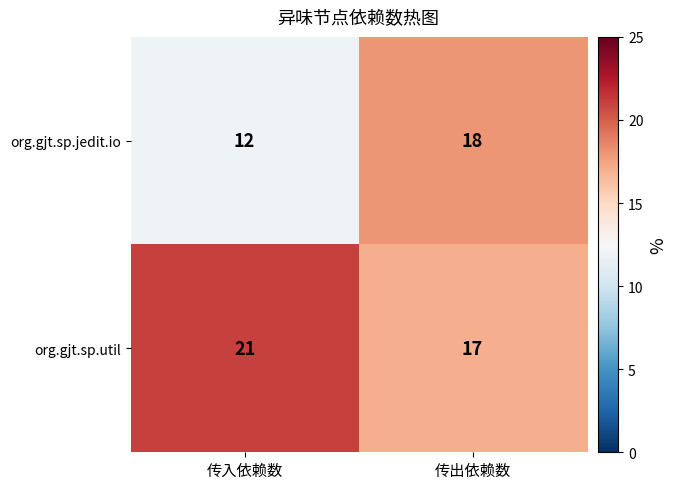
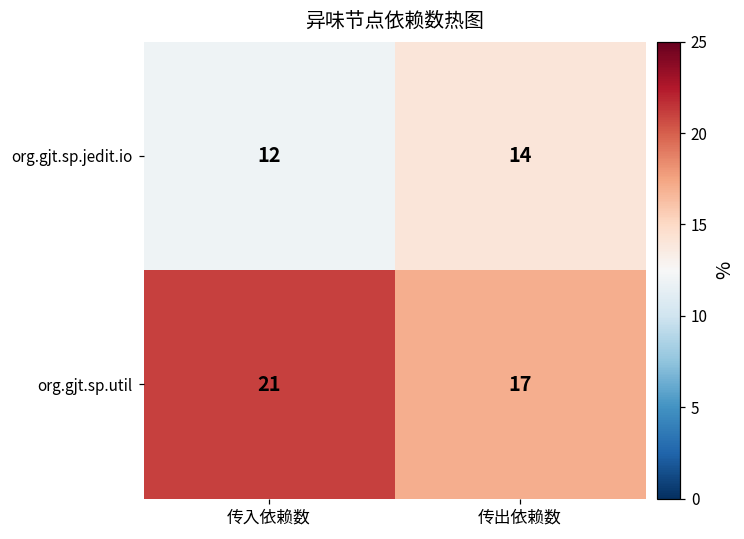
  {
    "org.gjt.sp.jedit.io": {
      "传入依赖数": 12,
-     "传出依赖数": 18
+     "传出依赖数": 14
    },
    "org.gjt.sp.util": {
      "传入依赖数": 21,
      "传出依赖数": 17
    }
  }
